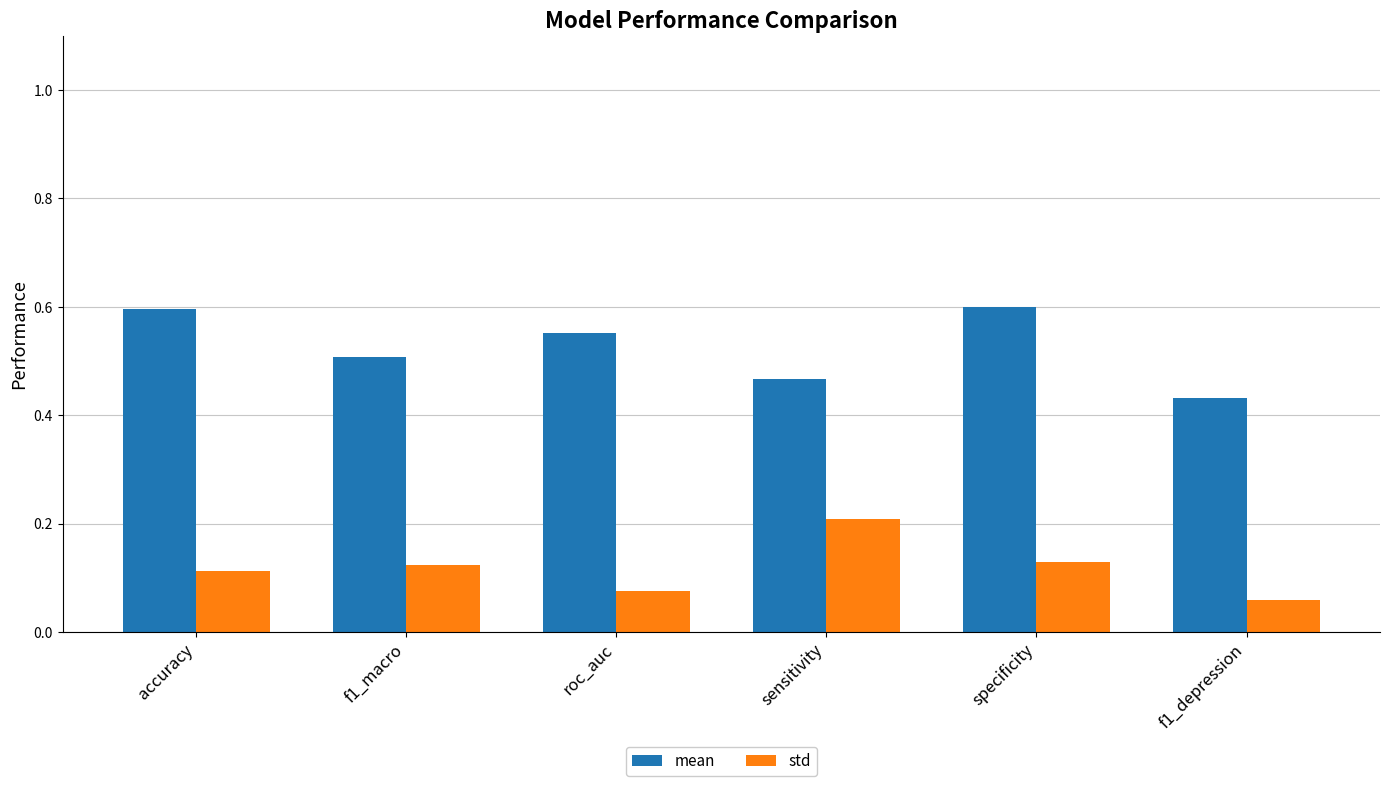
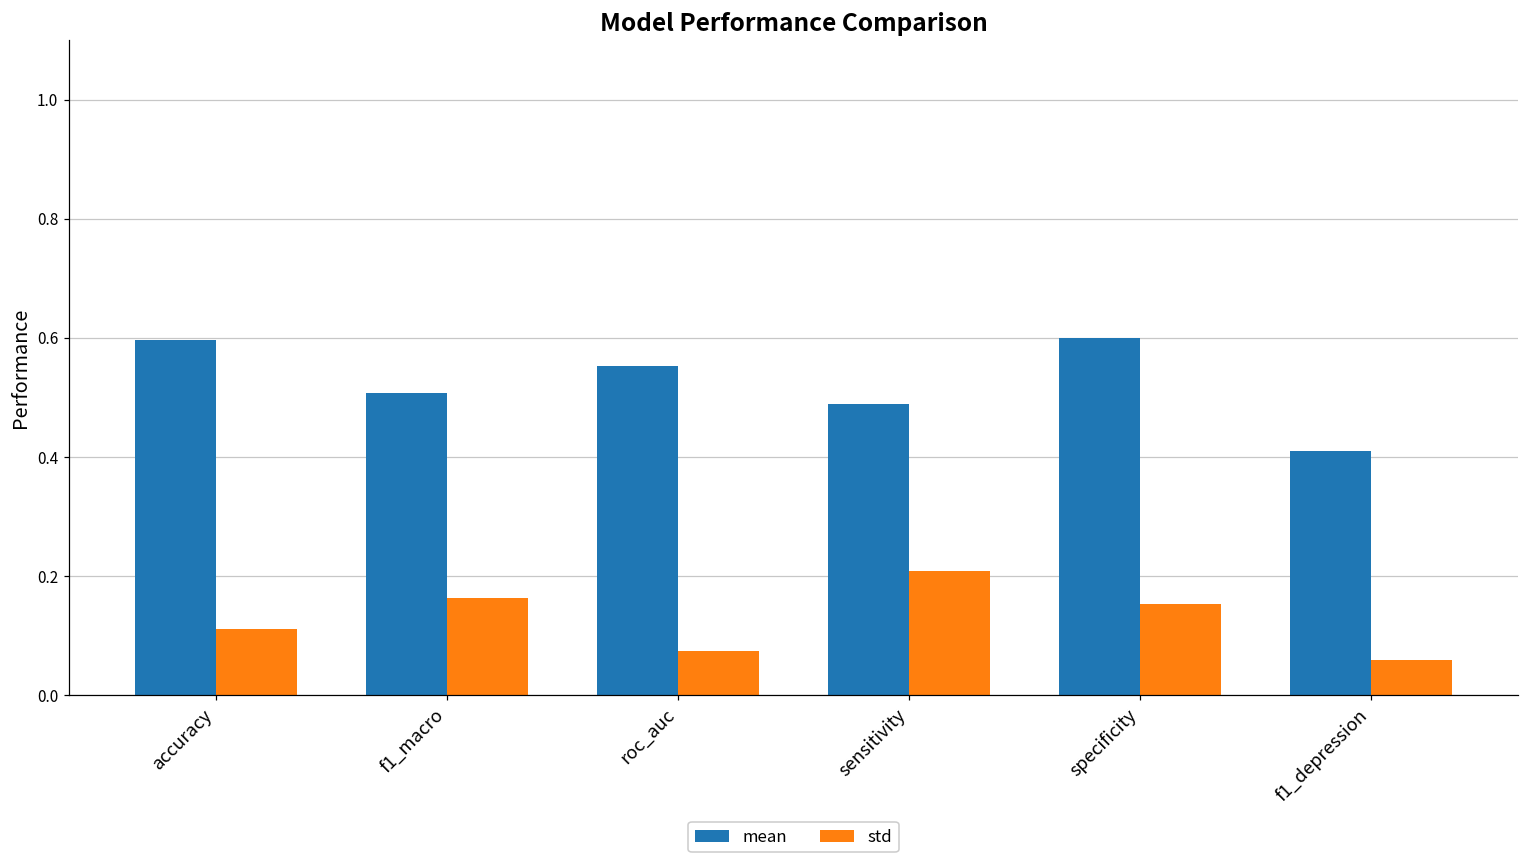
  {
    "mean": {
      "accuracy": 0.60,
      "f1_macro": 0.51,
      "roc_auc": 0.55,
-     "sensitivity": 0.47,
+     "sensitivity": 0.49,
      "specificity": 0.60,
-     "f1_depression": 0.43
+     "f1_depression": 0.41
    },
    "std": {
      "accuracy": 0.11,
-     "f1_macro": 0.12,
+     "f1_macro": 0.16,
      "roc_auc": 0.08,
      "sensitivity": 0.21,
-     "specificity": 0.13,
+     "specificity": 0.15,
      "f1_depression": 0.06
    }
  }
